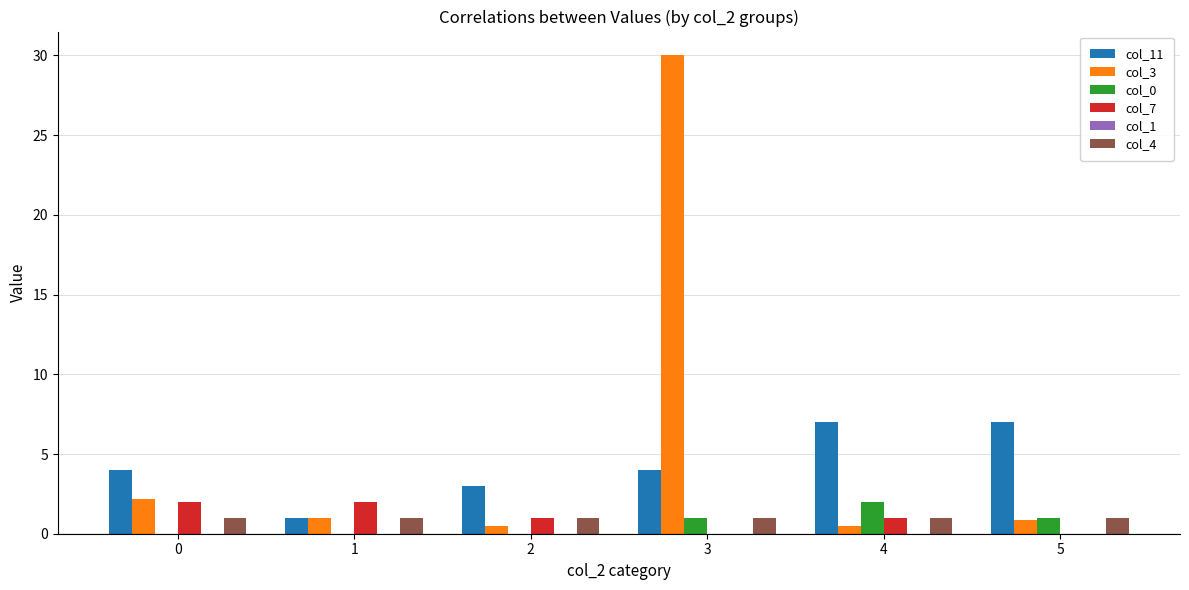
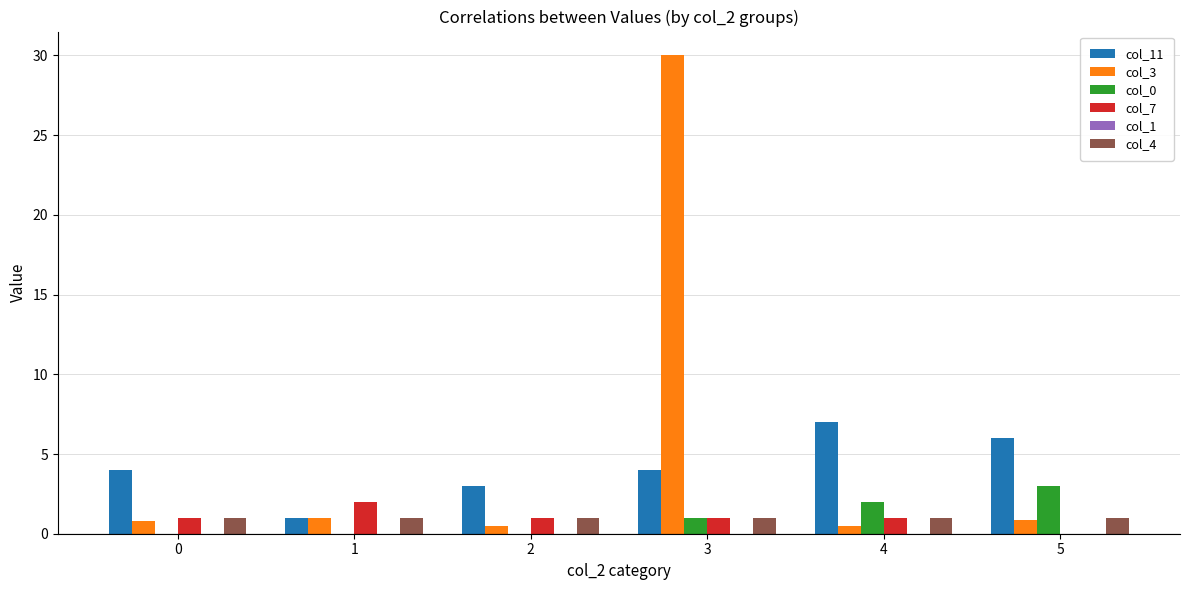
  {
    "col_11": {
      "0": 4,
      "1": 1,
      "2": 3,
      "3": 4,
      "4": 7,
-     "5": 7
+     "5": 6
    },
    "col_3": {
-     "0": 2.2,
+     "0": 0.8,
      "1": 1.0,
      "2": 0.5,
      "3": 30.0,
      "4": 0.5,
      "5": 0.9
    },
    "col_0": {
      "0": 0,
      "1": 0,
      "2": 0,
      "3": 1,
      "4": 2,
-     "5": 1
+     "5": 3
    },
    "col_7": {
-     "0": 2,
+     "0": 1,
      "1": 2,
      "2": 1,
-     "3": 0,
+     "3": 1,
      "4": 1,
      "5": 0
    },
    "col_1": {
      "0": 0.0,
      "1": 0.0,
      "2": 0.0,
      "3": 0.0,
      "4": 0.0,
      "5": 0.0
    },
    "col_4": {
      "0": 1.0,
      "1": 1.0,
      "2": 1.0,
      "3": 1.0,
      "4": 1.0,
      "5": 1.0
    }
  }
